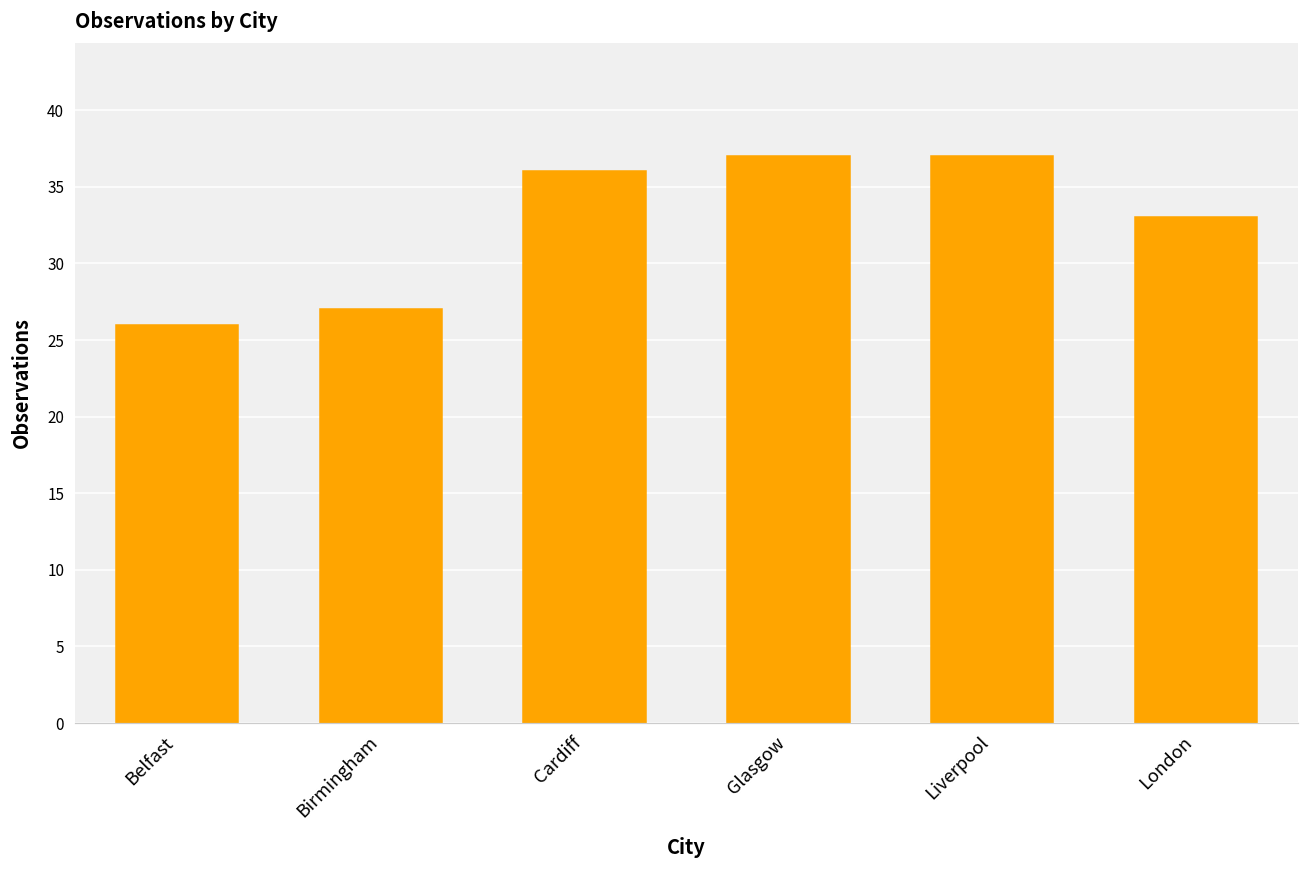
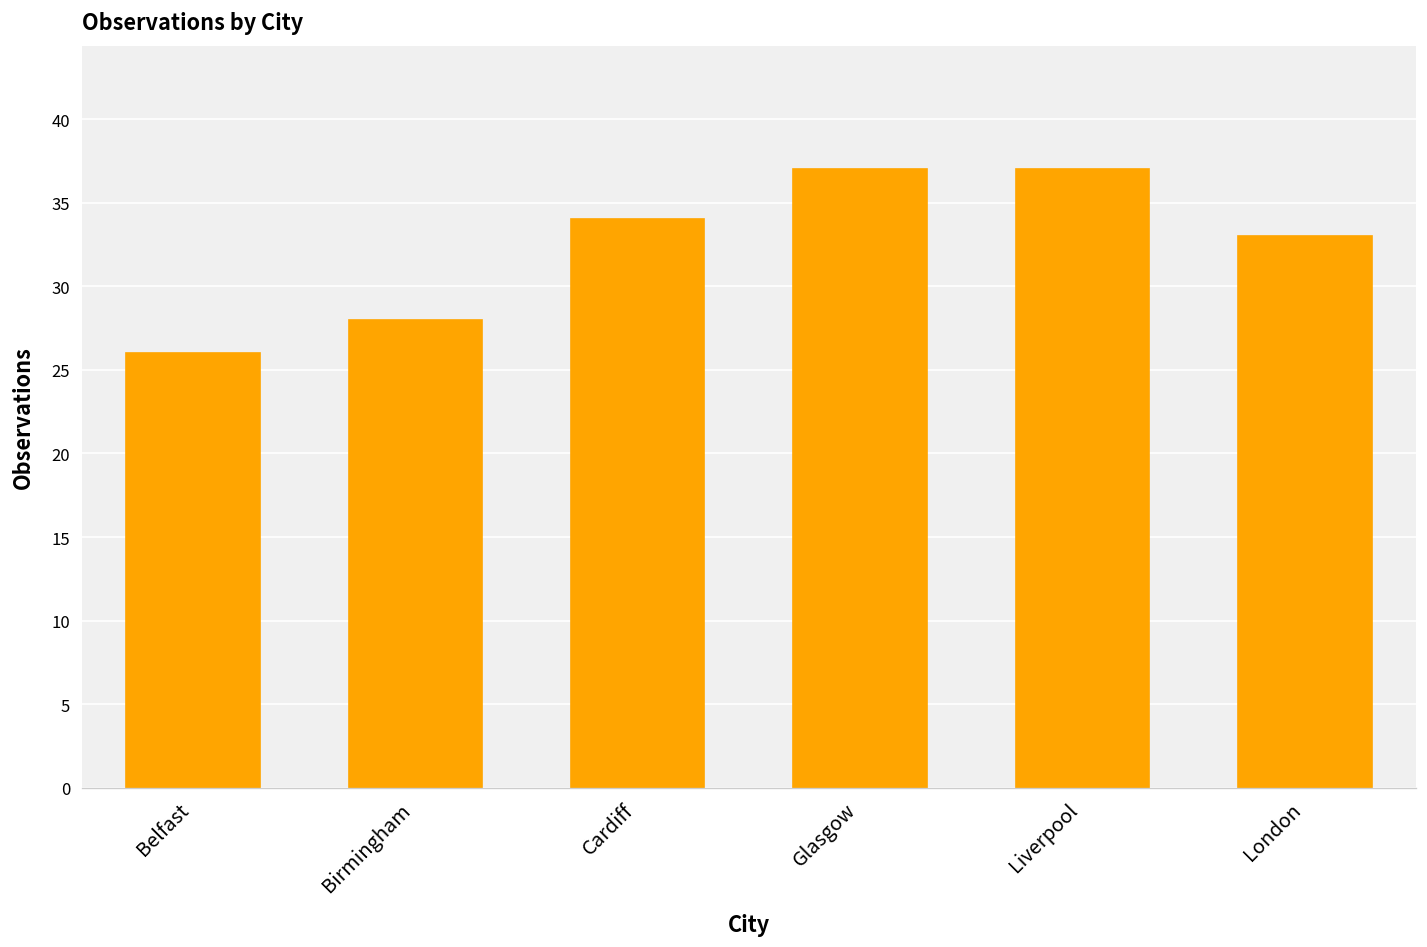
  {
    "Belfast": 26,
-   "Birmingham": 27,
-   "Cardiff": 36,
+   "Birmingham": 28,
+   "Cardiff": 34,
    "Glasgow": 37,
    "Liverpool": 37,
    "London": 33
  }
